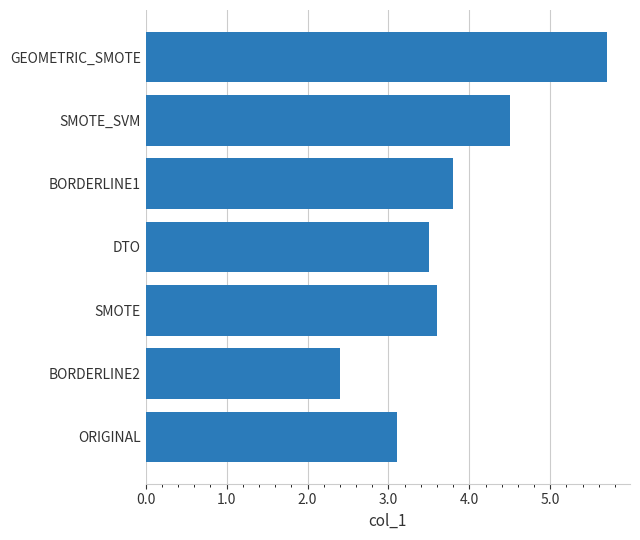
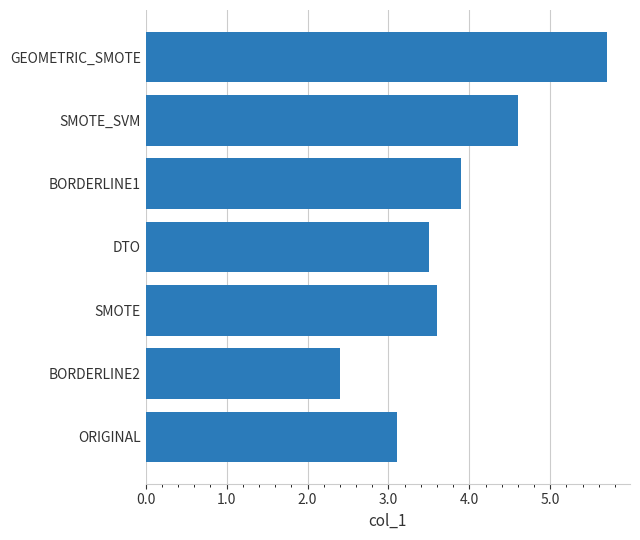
  {
    "GEOMETRIC_SMOTE": 5.7,
-   "SMOTE_SVM": 4.5,
-   "BORDERLINE1": 3.8,
+   "SMOTE_SVM": 4.6,
+   "BORDERLINE1": 3.9,
    "DTO": 3.5,
    "SMOTE": 3.6,
    "BORDERLINE2": 2.4,
    "ORIGINAL": 3.1
  }
